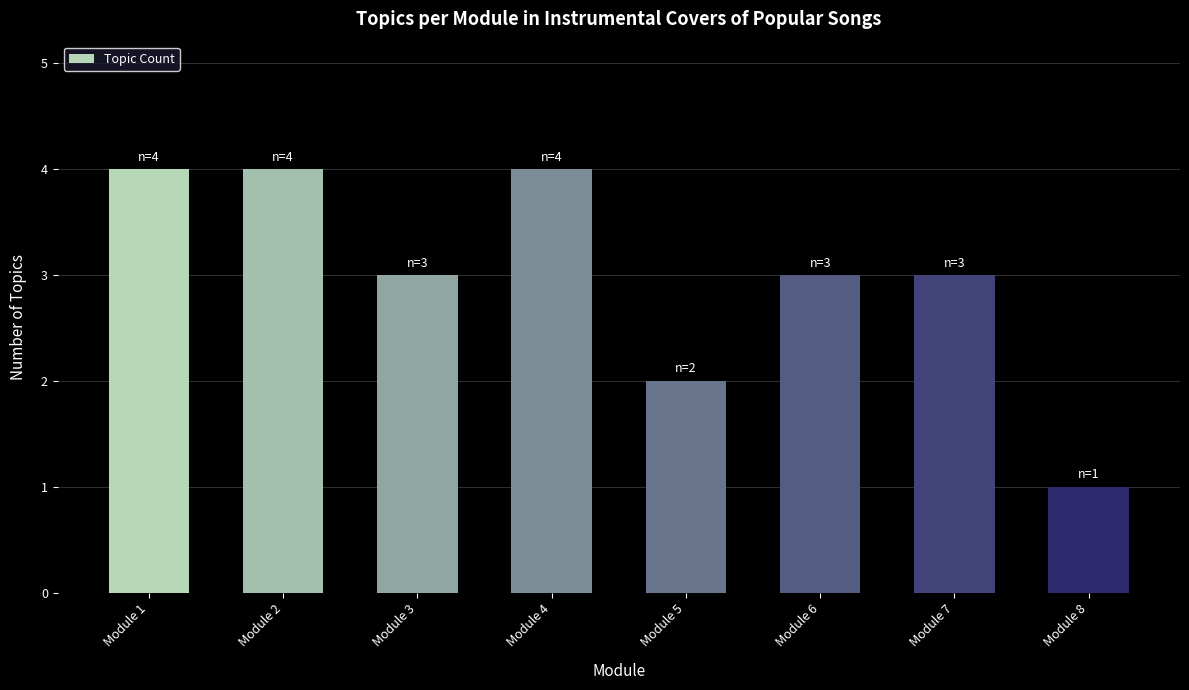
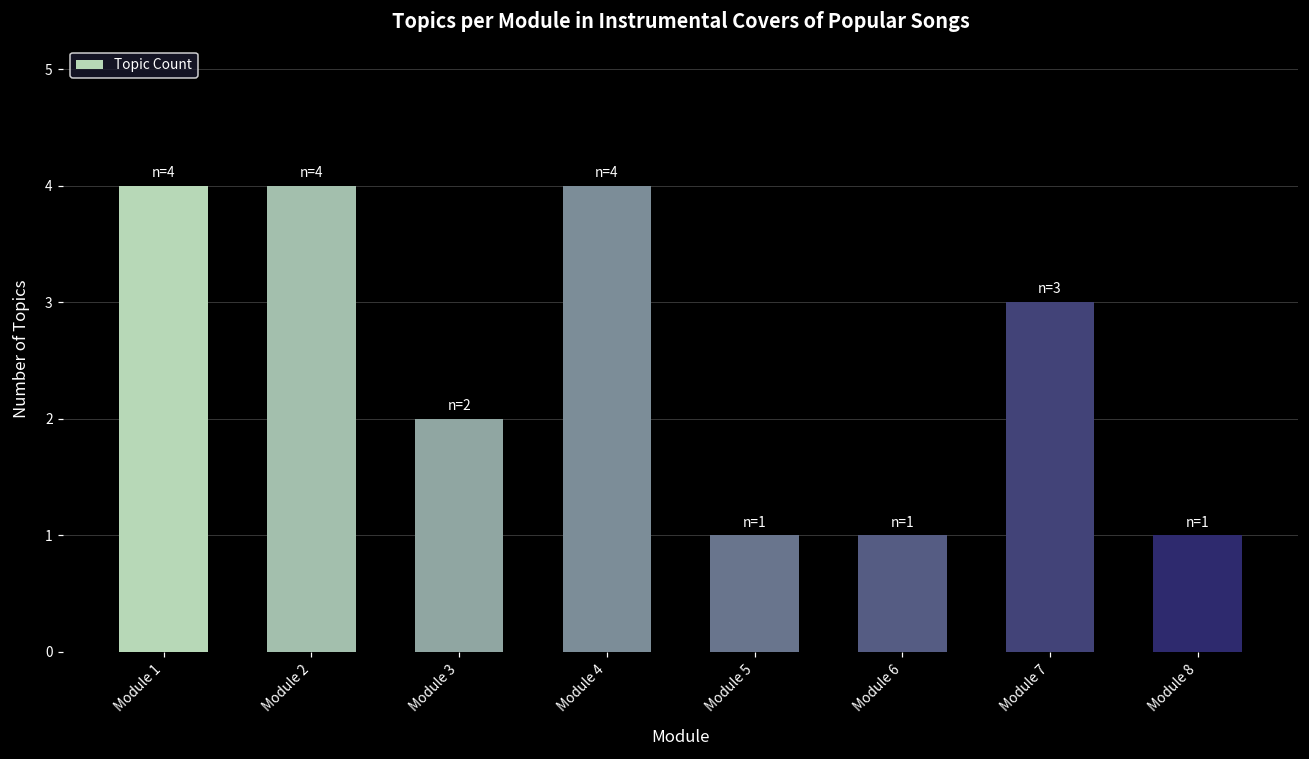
  {
    "Module 1": 4,
    "Module 2": 4,
-   "Module 3": 3,
+   "Module 3": 2,
    "Module 4": 4,
-   "Module 5": 2,
-   "Module 6": 3,
+   "Module 5": 1,
+   "Module 6": 1,
    "Module 7": 3,
    "Module 8": 1
  }
